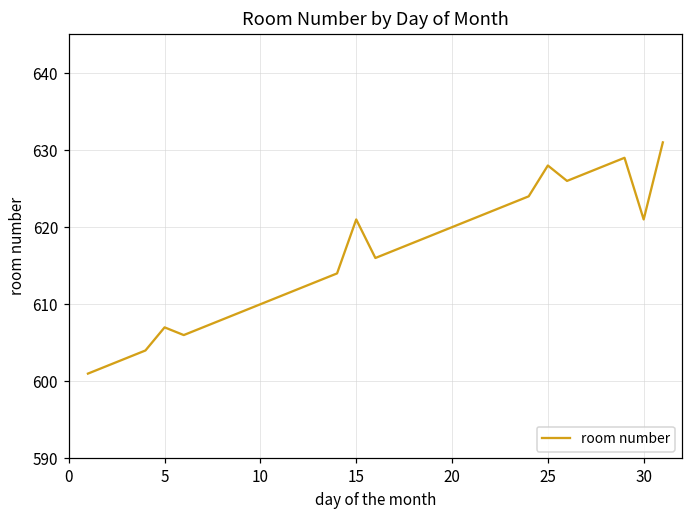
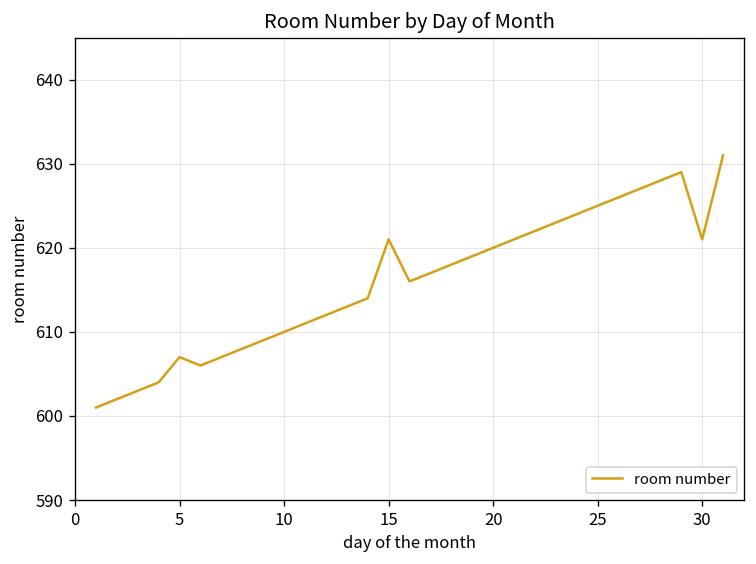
  {
    "5": 607,
    "10": 610,
    "15": 621,
    "20": 620,
-   "25": 628,
+   "25": 625,
    "30": 621
  }
